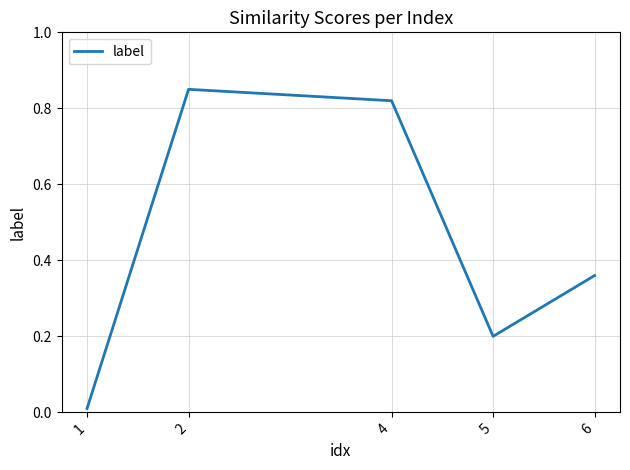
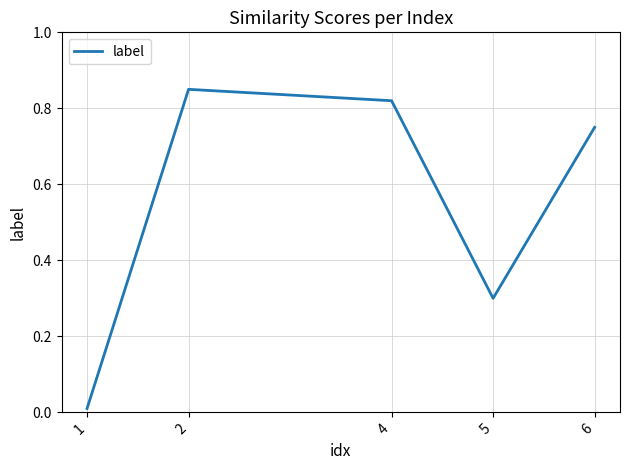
  {
    "1": 0.01,
    "2": 0.85,
    "4": 0.82,
-   "5": 0.2,
-   "6": 0.36
+   "5": 0.3,
+   "6": 0.75
  }
